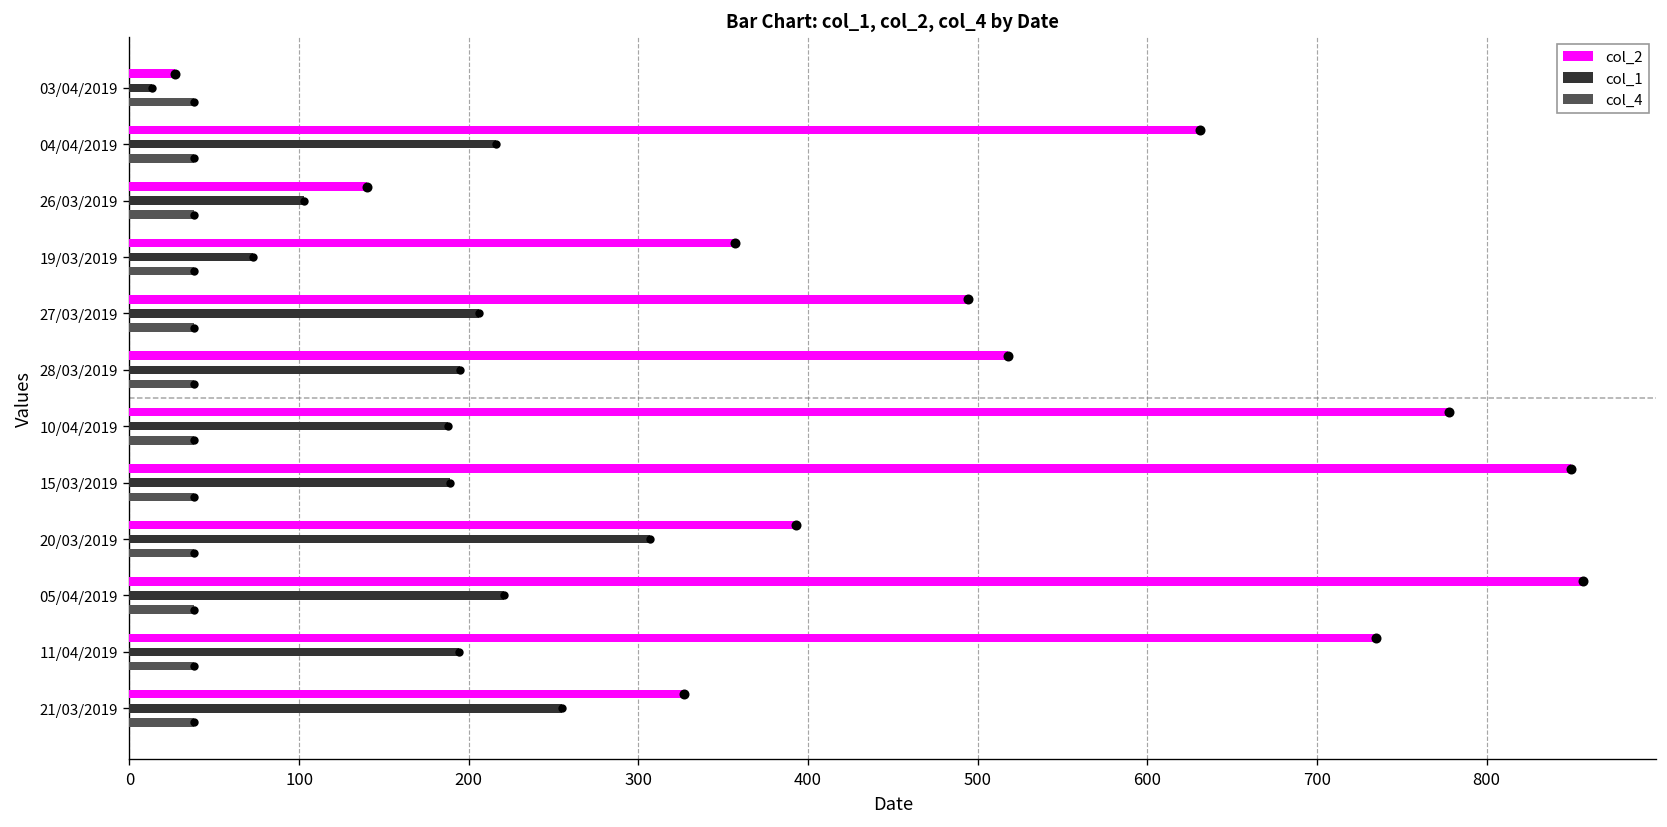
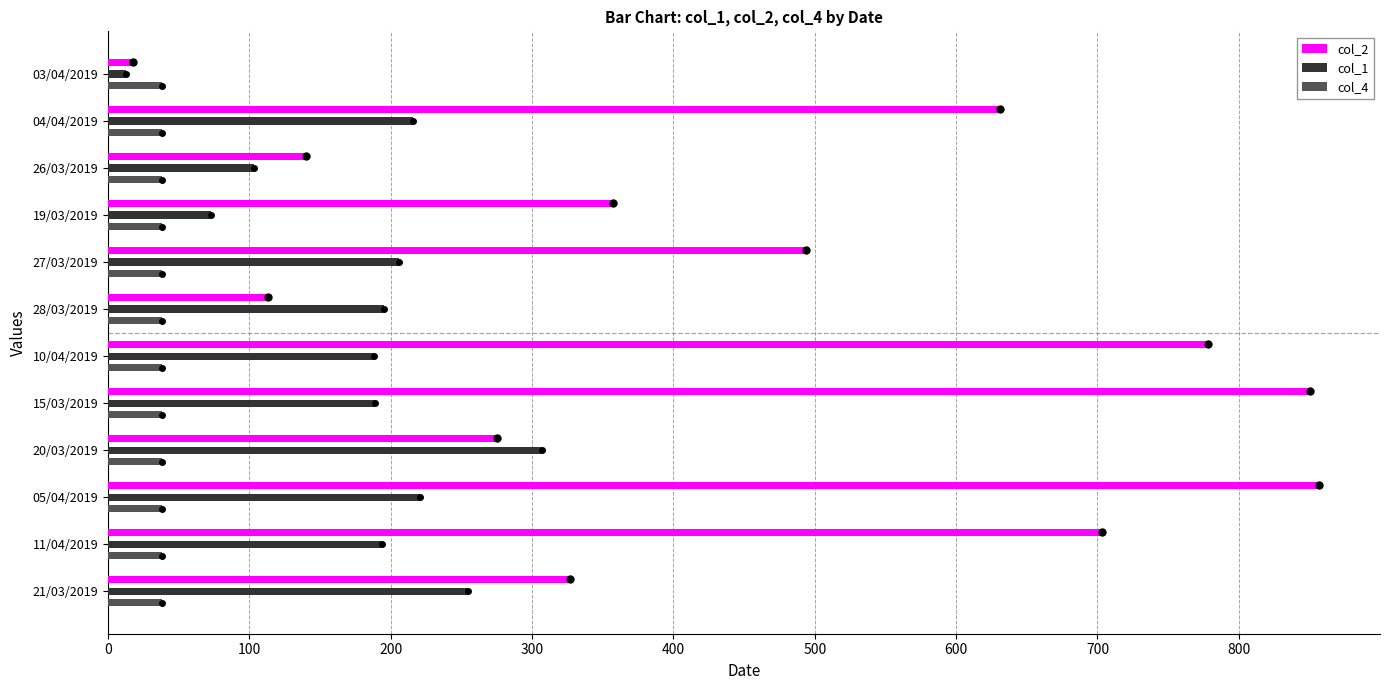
  {
    "col_2": {
-     "03/04/2019": 27,
+     "03/04/2019": 18,
      "04/04/2019": 631,
      "26/03/2019": 140,
      "19/03/2019": 357,
      "27/03/2019": 494,
-     "28/03/2019": 518,
+     "28/03/2019": 113,
      "10/04/2019": 778,
      "15/03/2019": 850,
-     "20/03/2019": 393,
+     "20/03/2019": 275,
      "05/04/2019": 857,
-     "11/04/2019": 735,
+     "11/04/2019": 703,
      "21/03/2019": 327
    }
  }
